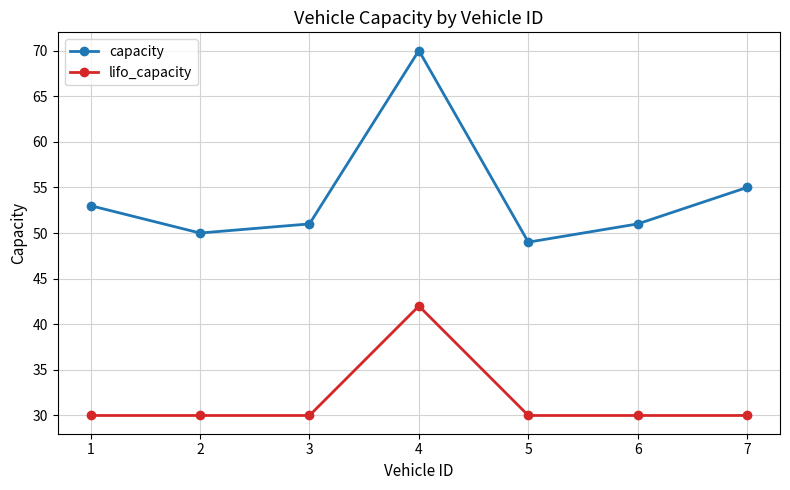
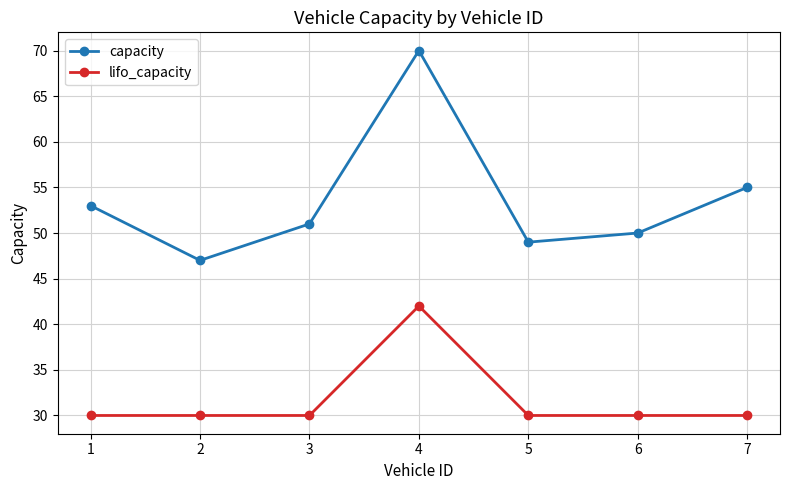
  {
    "capacity": {
      "1": 53,
-     "2": 50,
+     "2": 47,
      "3": 51,
      "4": 70,
      "5": 49,
-     "6": 51,
+     "6": 50,
      "7": 55
    },
    "lifo_capacity": {
      "1": 30,
      "2": 30,
      "3": 30,
      "4": 42,
      "5": 30,
      "6": 30,
      "7": 30
    }
  }
